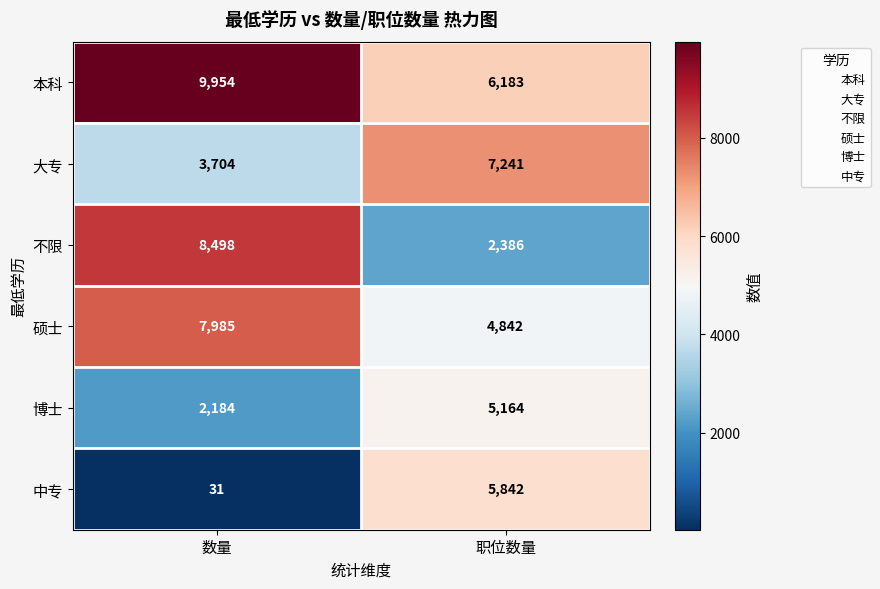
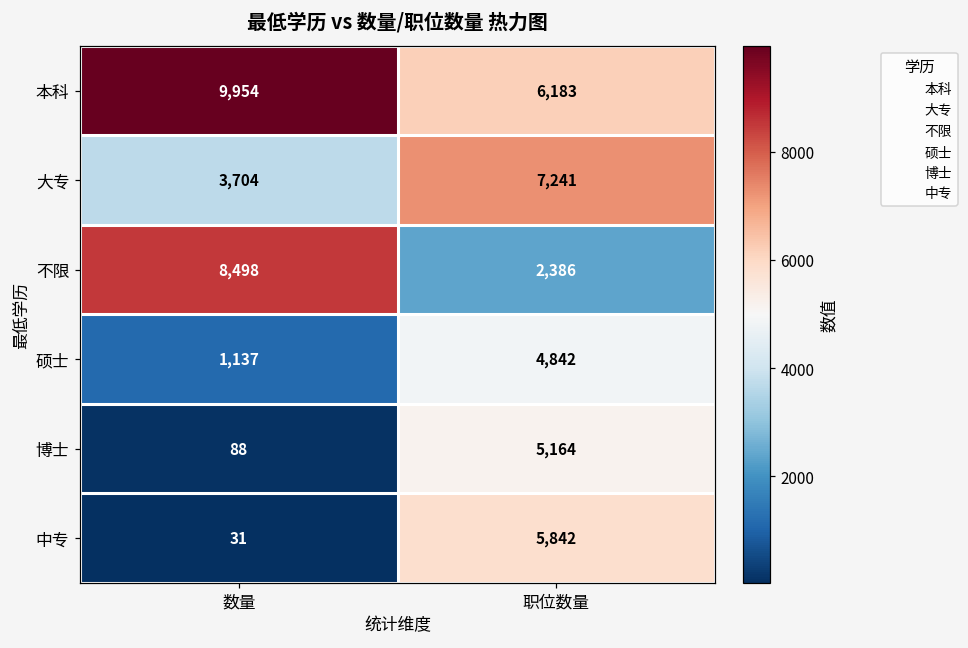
  {
    "本科": {
      "数量": "9,954",
      "职位数量": "6,183"
    },
    "大专": {
      "数量": "3,704",
      "职位数量": "7,241"
    },
    "不限": {
      "数量": "8,498",
      "职位数量": "2,386"
    },
    "硕士": {
-     "数量": "7,985",
+     "数量": "1,137",
      "职位数量": "4,842"
    },
    "博士": {
-     "数量": "2,184",
+     "数量": "88",
      "职位数量": "5,164"
    },
    "中专": {
      "数量": "31",
      "职位数量": "5,842"
    }
  }
